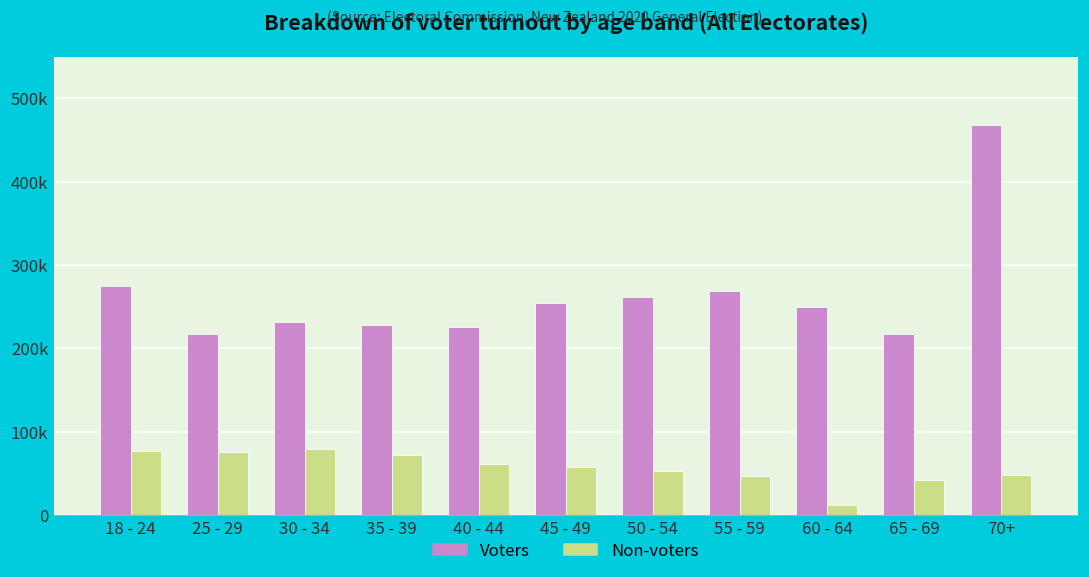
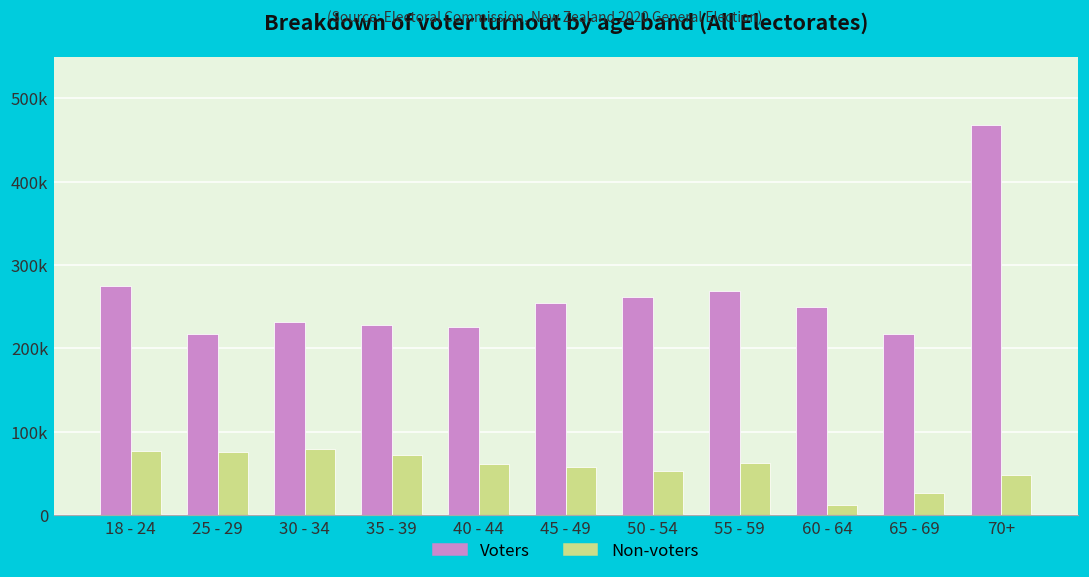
  {
    "Voters": {
      "18 - 24": 270000,
      "25 - 29": 220000,
      "30 - 34": 230000,
      "35 - 39": 230000,
      "40 - 44": 230000,
      "45 - 49": 250000,
      "50 - 54": 260000,
      "55 - 59": 270000,
      "60 - 64": 250000,
      "65 - 69": 220000,
      "70+": 470000
    },
    "Non-voters": {
      "18 - 24": 80000,
      "25 - 29": 70000,
      "30 - 34": 80000,
      "35 - 39": 70000,
      "40 - 44": 60000,
      "45 - 49": 60000,
      "50 - 54": 50000,
-     "55 - 59": 50000,
+     "55 - 59": 60000,
      "60 - 64": 10000,
-     "65 - 69": 40000,
+     "65 - 69": 30000,
      "70+": 50000
    }
  }
